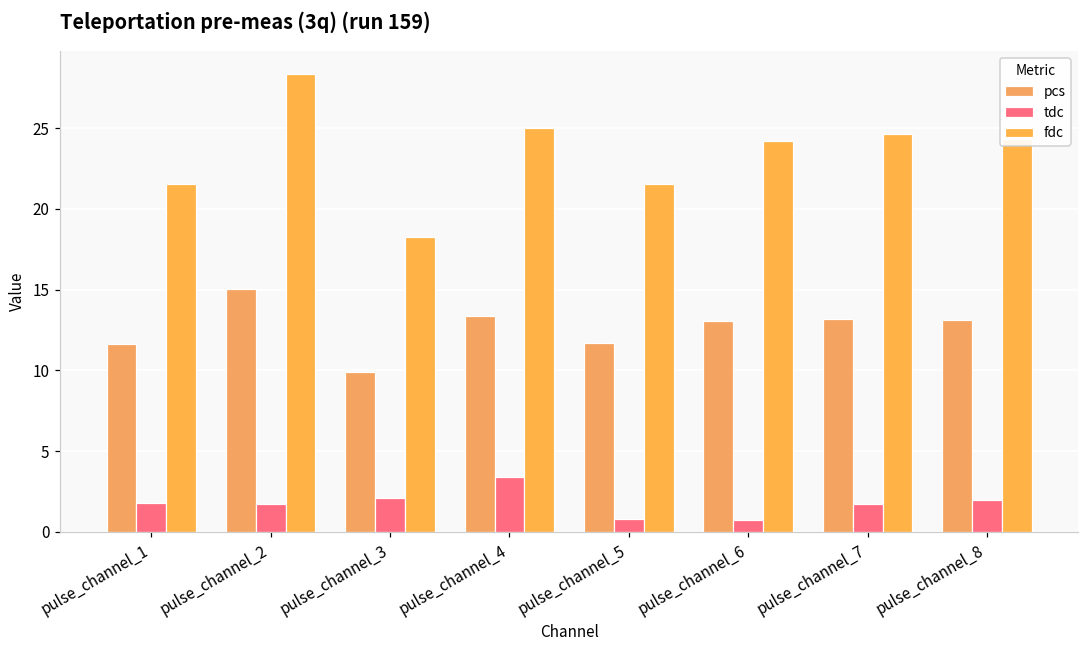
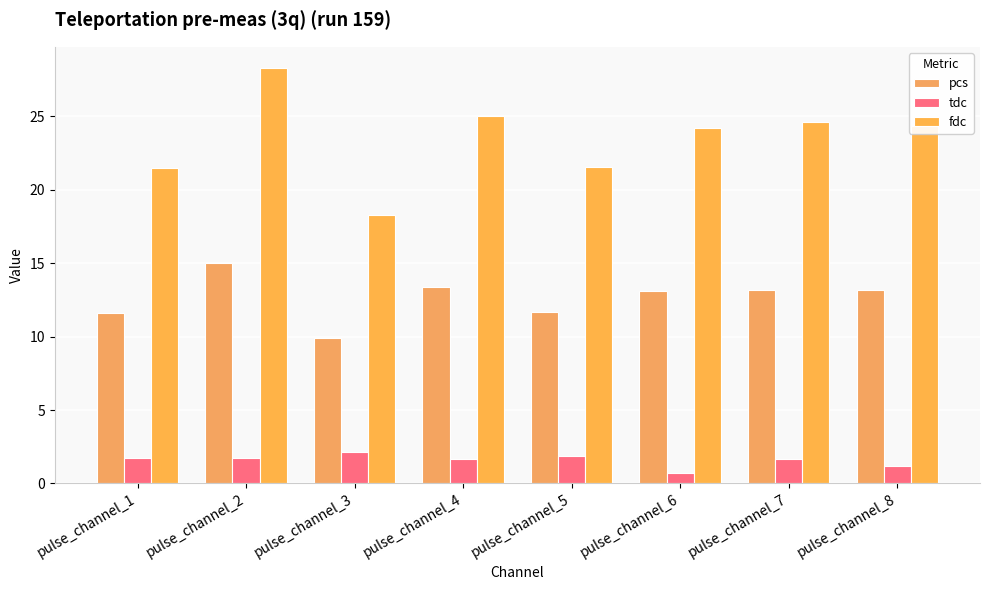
  {
    "tdc": {
      "pulse_channel_1": 1.8,
      "pulse_channel_2": 1.7,
      "pulse_channel_3": 2.1,
-     "pulse_channel_4": 3.4,
-     "pulse_channel_5": 0.8,
+     "pulse_channel_4": 1.7,
+     "pulse_channel_5": 1.9,
      "pulse_channel_6": 0.7,
      "pulse_channel_7": 1.7,
-     "pulse_channel_8": 1.9
+     "pulse_channel_8": 1.2
    }
  }
